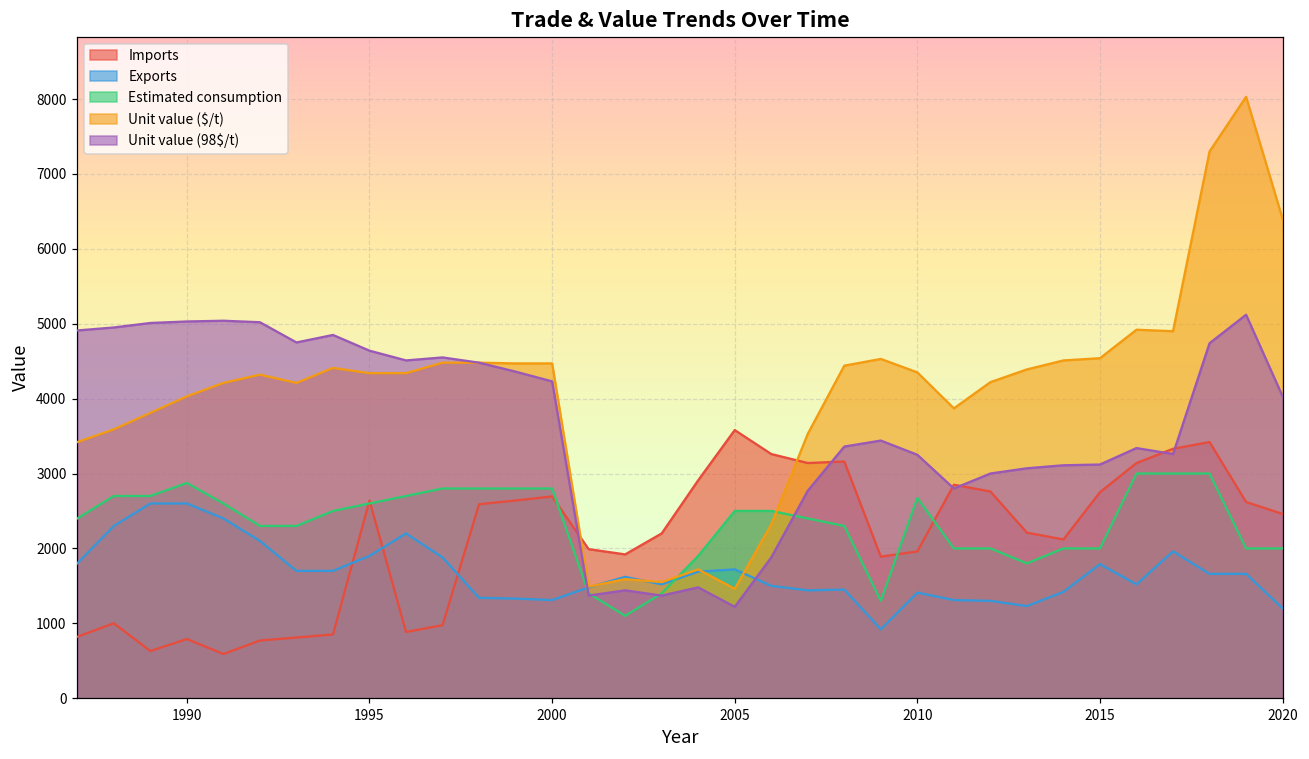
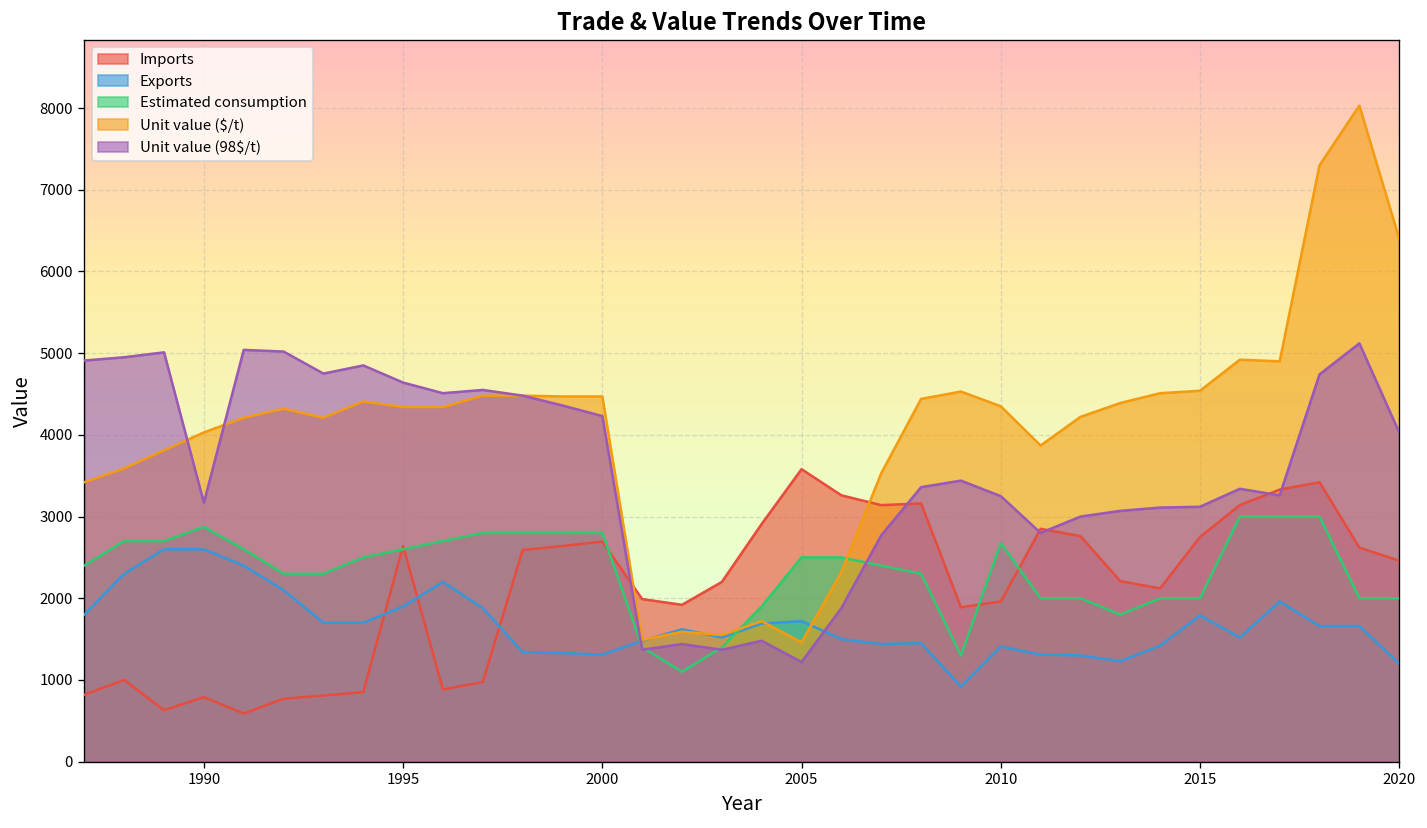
  {
    "Imports": {
      "1990": 800,
      "1995": 2600,
      "2000": 2700,
      "2005": 3600,
      "2010": 2000,
      "2015": 2800,
      "2020": 2500
    },
    "Exports": {
      "1990": 2600,
      "1995": 1900,
      "2000": 1300,
      "2005": 1700,
      "2010": 1400,
      "2015": 1800,
      "2020": 1200
    },
    "Estimated consumption": {
      "1990": 2900,
      "1995": 2600,
      "2000": 2800,
      "2005": 2500,
      "2010": 2700,
      "2015": 2000,
      "2020": 2000
    },
    "Unit value ($/t)": {
      "1990": 4000,
      "1995": 4300,
      "2000": 4500,
      "2005": 1500,
      "2010": 4400,
      "2015": 4500,
      "2020": 6400
    },
    "Unit value (98$/t)": {
-     "1990": 5000,
+     "1990": 3200,
      "1995": 4600,
      "2000": 4200,
      "2005": 1200,
      "2010": 3300,
      "2015": 3100,
      "2020": 4000
    }
  }
